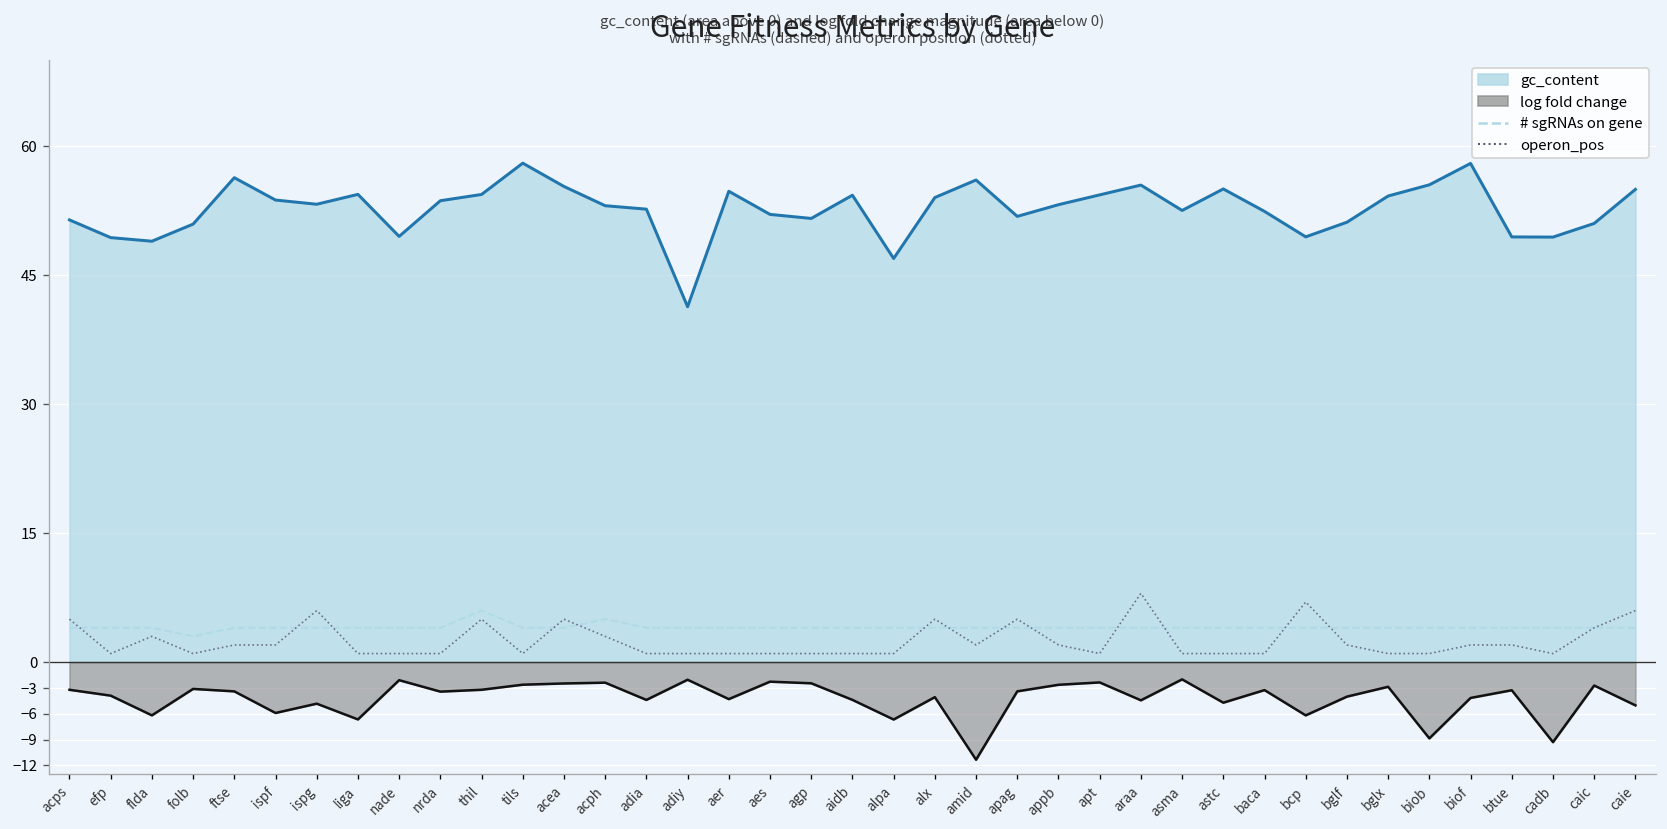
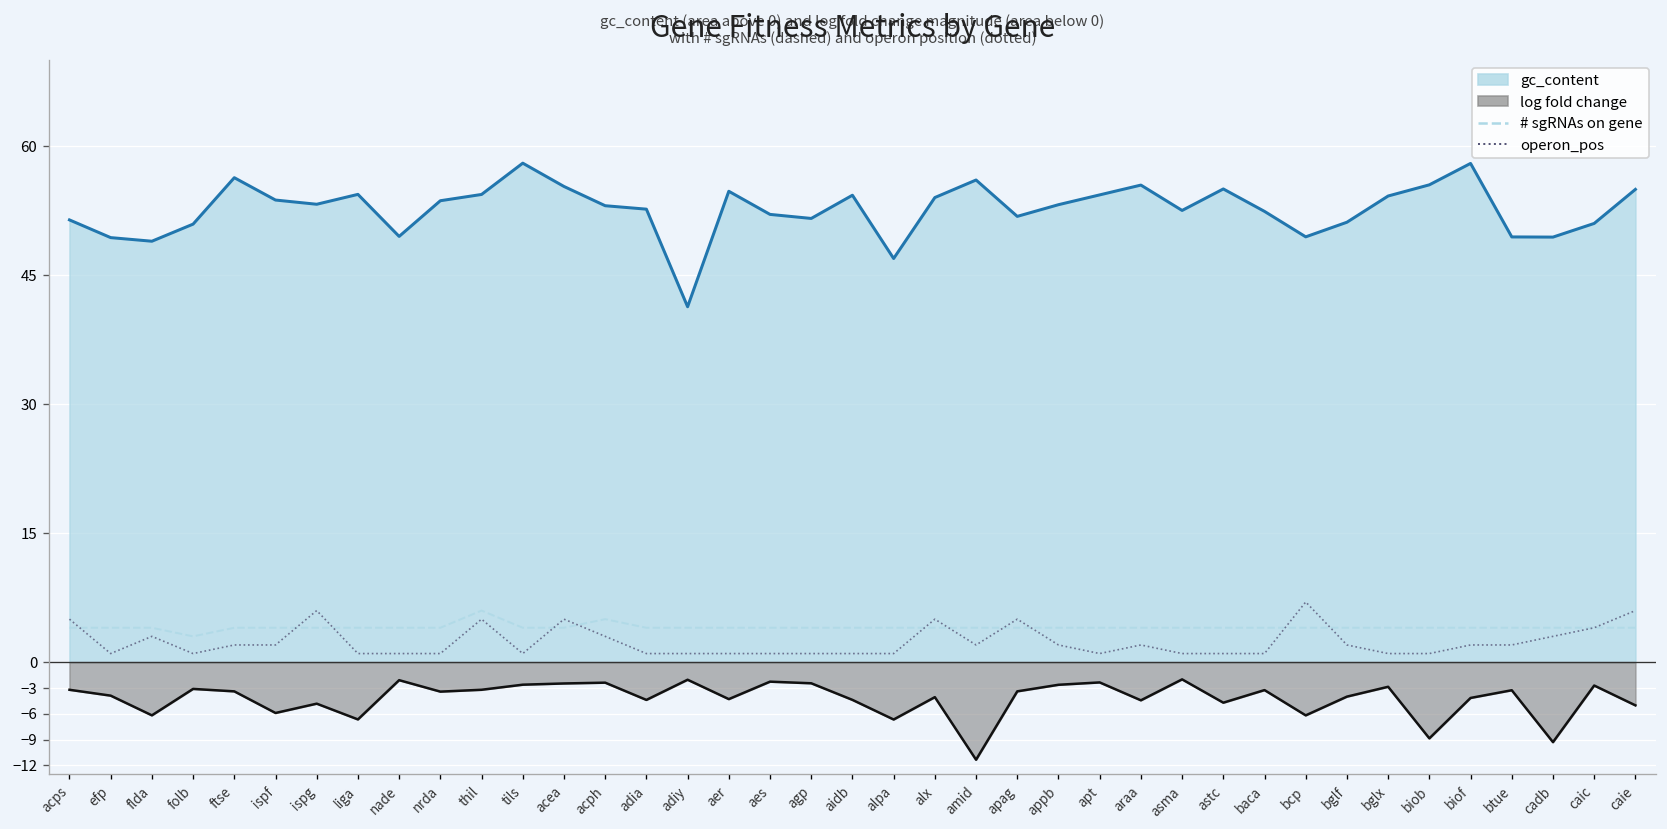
  {
    "operon_pos": {
      "acps": 5,
      "efp": 1,
      "flda": 3,
      "folb": 1,
      "ftse": 2,
      "ispf": 2,
      "ispg": 6,
      "liga": 1,
      "nade": 1,
      "nrda": 1,
      "thil": 5,
      "tils": 1,
      "acea": 5,
      "acph": 3,
      "adia": 1,
      "adiy": 1,
      "aer": 1,
      "aes": 1,
      "agp": 1,
      "aidb": 1,
      "alpa": 1,
      "alx": 5,
      "amid": 2,
      "apag": 5,
      "appb": 2,
      "apt": 1,
-     "araa": 8,
+     "araa": 2,
      "asma": 1,
      "astc": 1,
      "baca": 1,
      "bcp": 7,
      "bglf": 2,
      "bglx": 1,
      "biob": 1,
      "biof": 2,
      "btue": 2,
-     "cadb": 1,
+     "cadb": 3,
      "caie": 6
    }
  }
